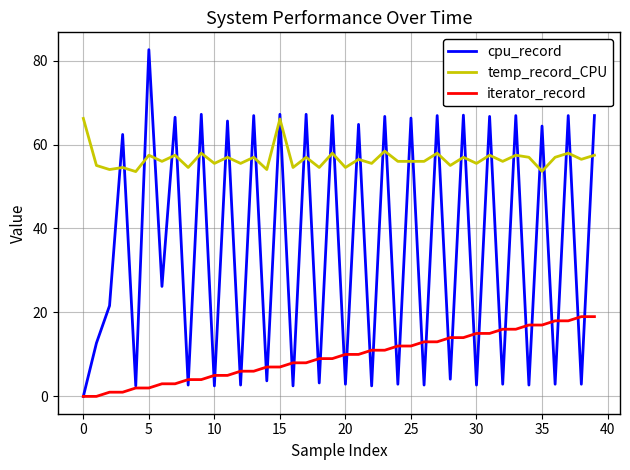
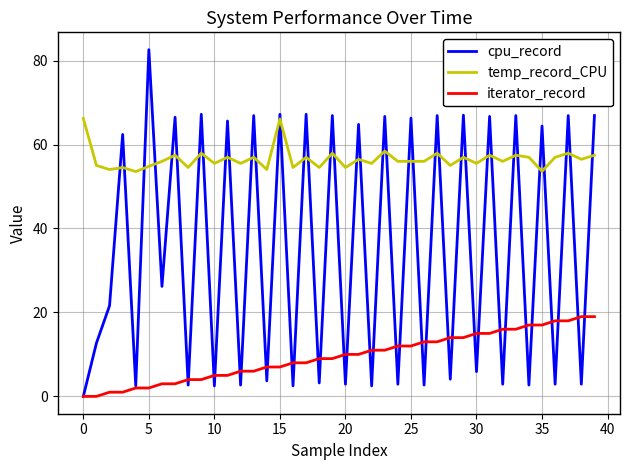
  {
    "cpu_record": {
      "5": 83,
      "10": 3,
      "15": 67,
      "20": 3,
      "25": 66,
-     "30": 3,
+     "30": 6,
      "35": 64
    },
    "temp_record_CPU": {
      "0": 66,
-     "5": 57,
+     "5": 55,
      "10": 56,
      "15": 66,
      "20": 55,
      "25": 56,
      "30": 56,
      "35": 54
    },
    "iterator_record": {
      "5": 2,
      "10": 5,
      "15": 7,
      "20": 10,
      "25": 12,
      "30": 15,
      "35": 17
    }
  }
